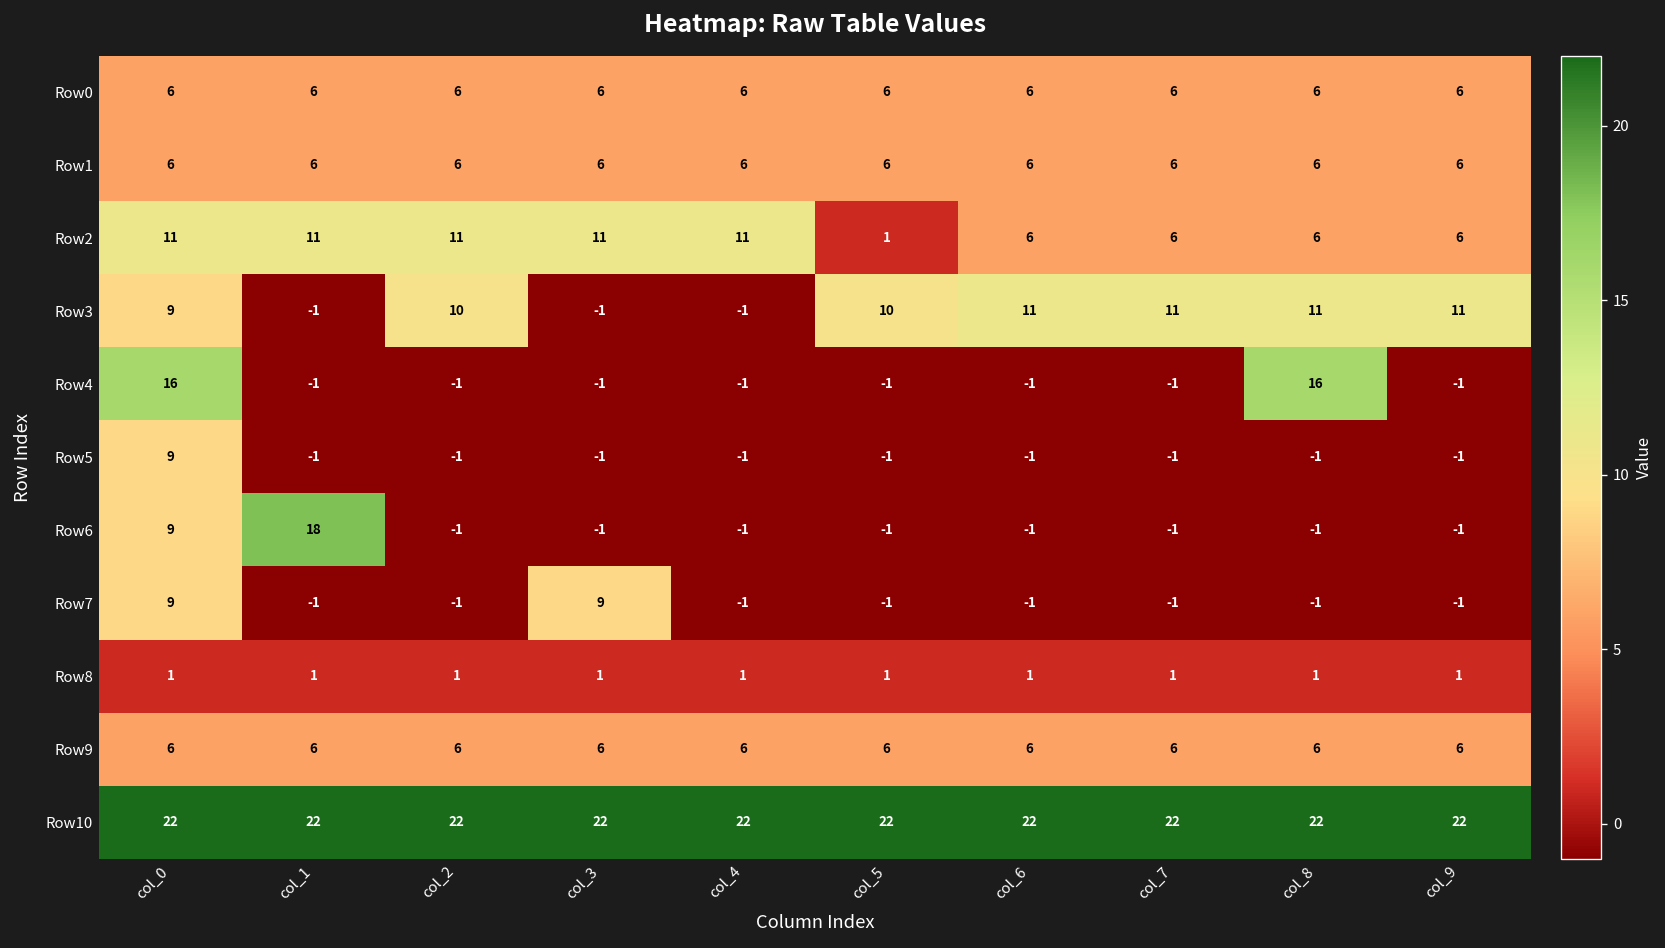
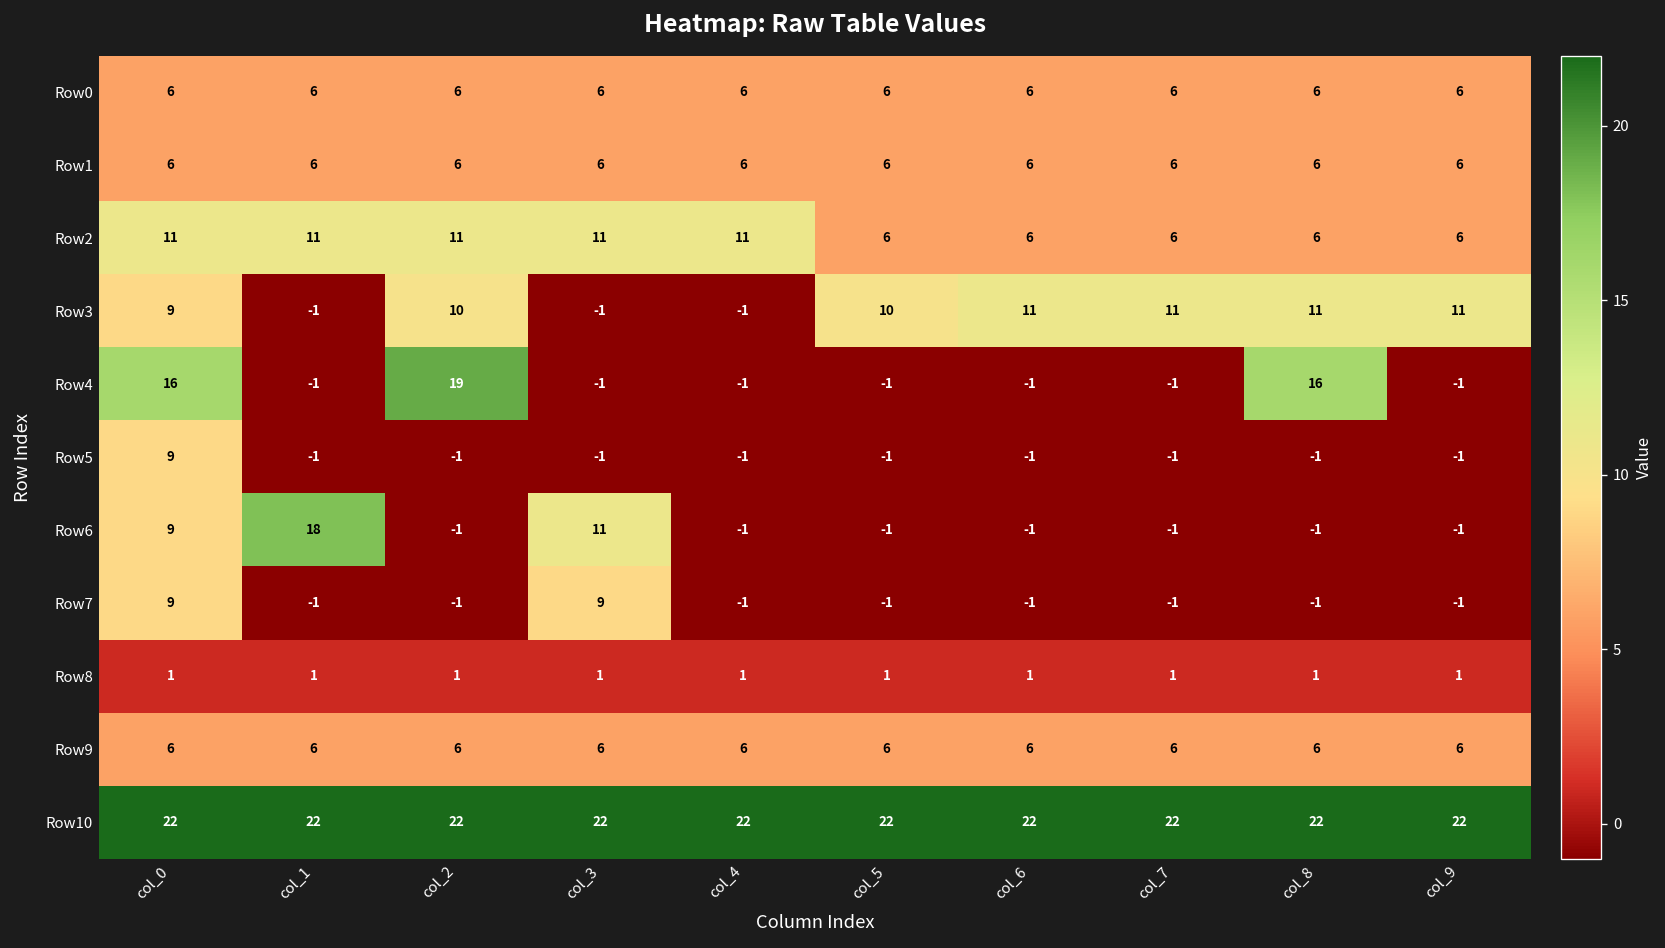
  {
    "Row0": {
      "col_0": 6,
      "col_1": 6,
      "col_2": 6,
      "col_3": 6,
      "col_4": 6,
      "col_5": 6,
      "col_6": 6,
      "col_7": 6,
      "col_8": 6,
      "col_9": 6
    },
    "Row1": {
      "col_0": 6,
      "col_1": 6,
      "col_2": 6,
      "col_3": 6,
      "col_4": 6,
      "col_5": 6,
      "col_6": 6,
      "col_7": 6,
      "col_8": 6,
      "col_9": 6
    },
    "Row2": {
      "col_0": 11,
      "col_1": 11,
      "col_2": 11,
      "col_3": 11,
      "col_4": 11,
-     "col_5": 1,
+     "col_5": 6,
      "col_6": 6,
      "col_7": 6,
      "col_8": 6,
      "col_9": 6
    },
    "Row3": {
      "col_0": 9,
      "col_1": -1,
      "col_2": 10,
      "col_3": -1,
      "col_4": -1,
      "col_5": 10,
      "col_6": 11,
      "col_7": 11,
      "col_8": 11,
      "col_9": 11
    },
    "Row4": {
      "col_0": 16,
      "col_1": -1,
-     "col_2": -1,
+     "col_2": 19,
      "col_3": -1,
      "col_4": -1,
      "col_5": -1,
      "col_6": -1,
      "col_7": -1,
      "col_8": 16,
      "col_9": -1
    },
    "Row5": {
      "col_0": 9,
      "col_1": -1,
      "col_2": -1,
      "col_3": -1,
      "col_4": -1,
      "col_5": -1,
      "col_6": -1,
      "col_7": -1,
      "col_8": -1,
      "col_9": -1
    },
    "Row6": {
      "col_0": 9,
      "col_1": 18,
      "col_2": -1,
-     "col_3": -1,
+     "col_3": 11,
      "col_4": -1,
      "col_5": -1,
      "col_6": -1,
      "col_7": -1,
      "col_8": -1,
      "col_9": -1
    },
    "Row7": {
      "col_0": 9,
      "col_1": -1,
      "col_2": -1,
      "col_3": 9,
      "col_4": -1,
      "col_5": -1,
      "col_6": -1,
      "col_7": -1,
      "col_8": -1,
      "col_9": -1
    },
    "Row8": {
      "col_0": 1,
      "col_1": 1,
      "col_2": 1,
      "col_3": 1,
      "col_4": 1,
      "col_5": 1,
      "col_6": 1,
      "col_7": 1,
      "col_8": 1,
      "col_9": 1
    },
    "Row9": {
      "col_0": 6,
      "col_1": 6,
      "col_2": 6,
      "col_3": 6,
      "col_4": 6,
      "col_5": 6,
      "col_6": 6,
      "col_7": 6,
      "col_8": 6,
      "col_9": 6
    },
    "Row10": {
      "col_0": 22,
      "col_1": 22,
      "col_2": 22,
      "col_3": 22,
      "col_4": 22,
      "col_5": 22,
      "col_6": 22,
      "col_7": 22,
      "col_8": 22,
      "col_9": 22
    }
  }
